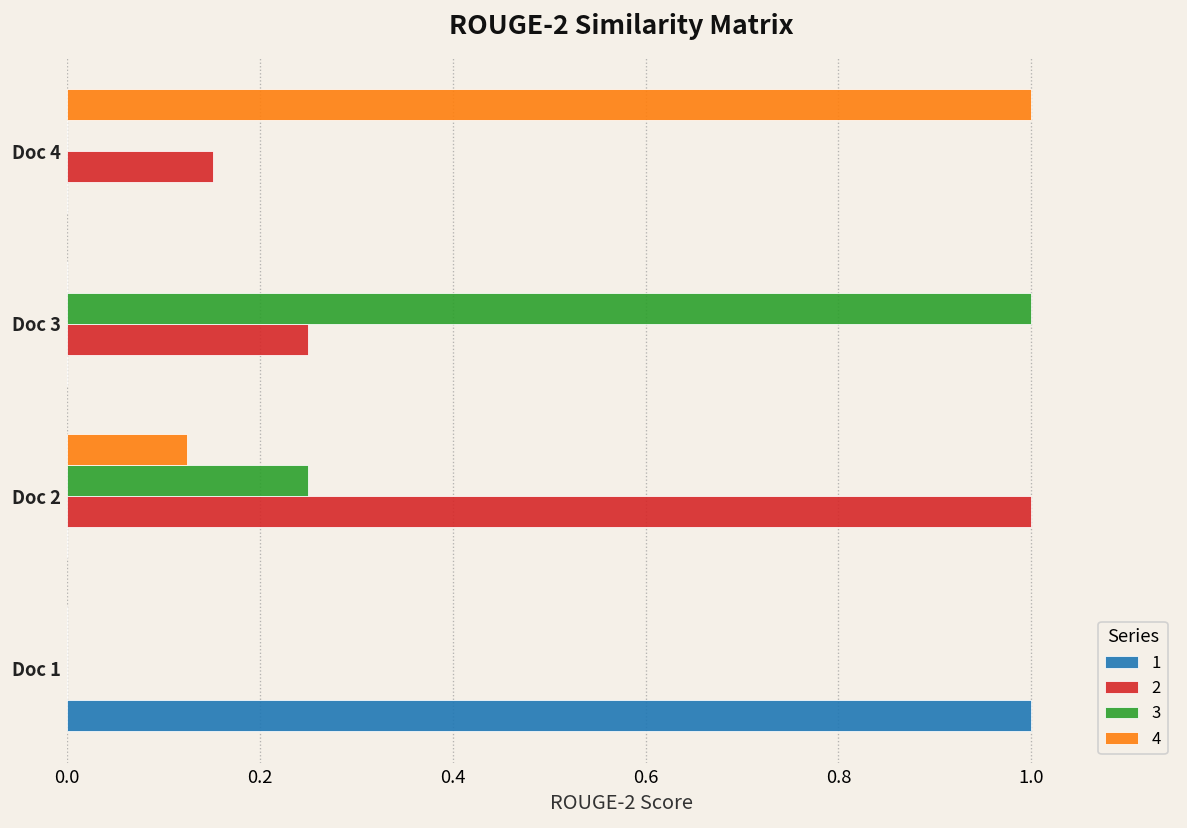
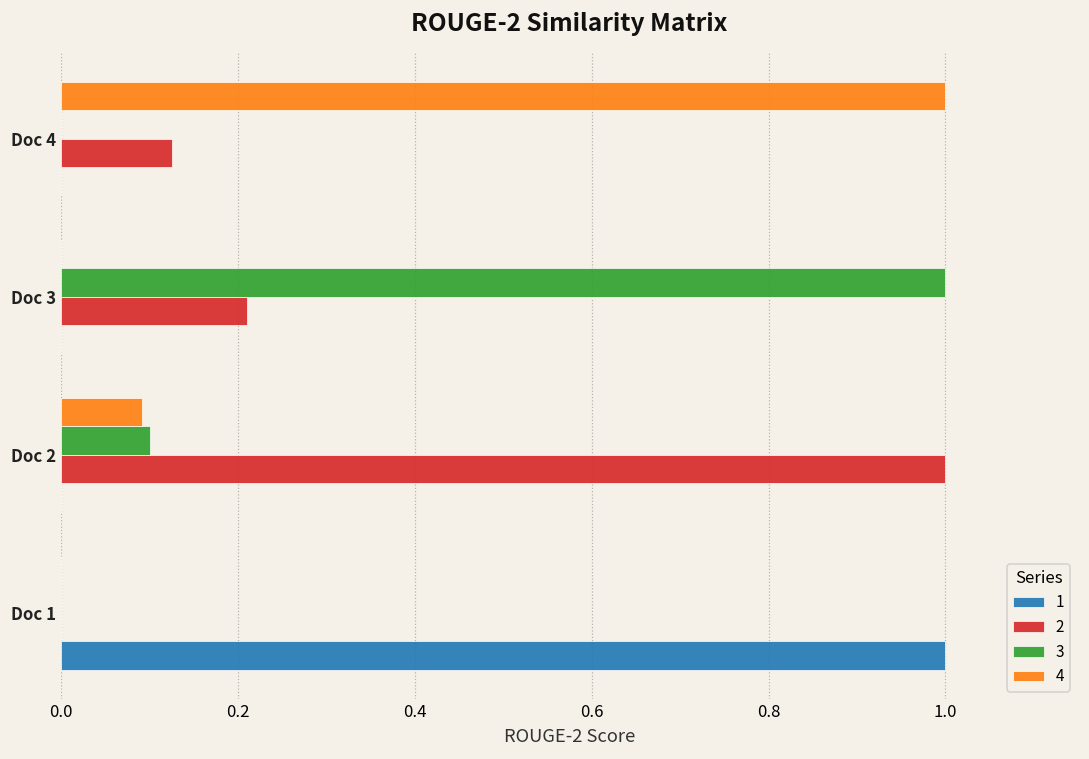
  {
    "1": {
      "Doc 4": 0.00,
      "Doc 3": 0.00,
      "Doc 2": 0.00,
      "Doc 1": 1.00
    },
    "2": {
-     "Doc 4": 0.15,
-     "Doc 3": 0.25,
+     "Doc 4": 0.13,
+     "Doc 3": 0.21,
      "Doc 2": 1.00,
      "Doc 1": 0.00
    },
    "3": {
      "Doc 4": 0.00,
      "Doc 3": 1.00,
-     "Doc 2": 0.25,
+     "Doc 2": 0.10,
      "Doc 1": 0.00
    },
    "4": {
      "Doc 4": 1.00,
      "Doc 3": 0.00,
-     "Doc 2": 0.13,
+     "Doc 2": 0.09,
      "Doc 1": 0.00
    }
  }
